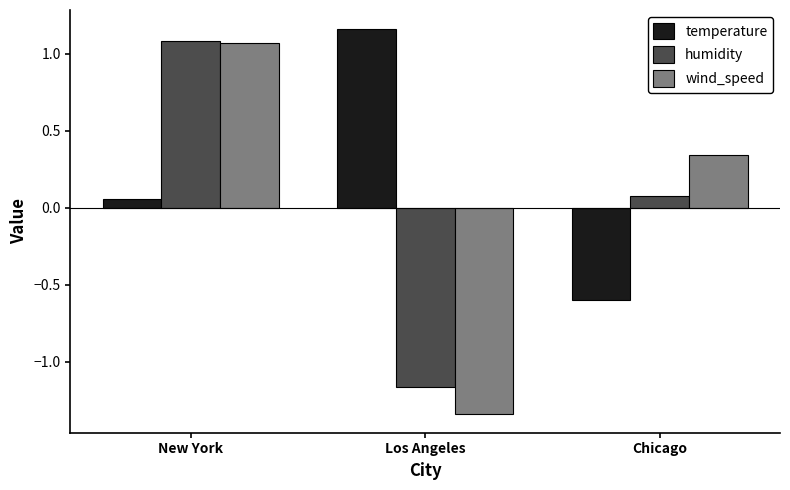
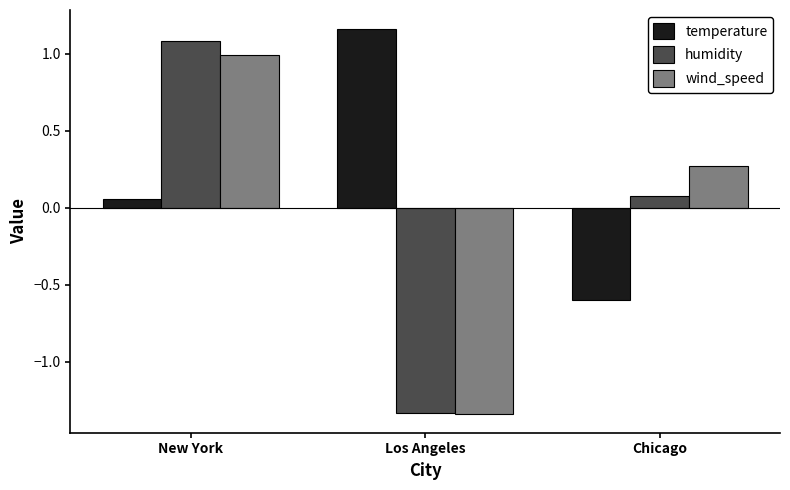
  {
    "temperature": {
      "New York": 0.06,
      "Los Angeles": 1.16,
      "Chicago": -0.60
    },
    "humidity": {
      "New York": 1.08,
-     "Los Angeles": -1.17,
+     "Los Angeles": -1.33,
      "Chicago": 0.08
    },
    "wind_speed": {
-     "New York": 1.07,
+     "New York": 0.99,
      "Los Angeles": -1.34,
-     "Chicago": 0.34
+     "Chicago": 0.27
    }
  }
